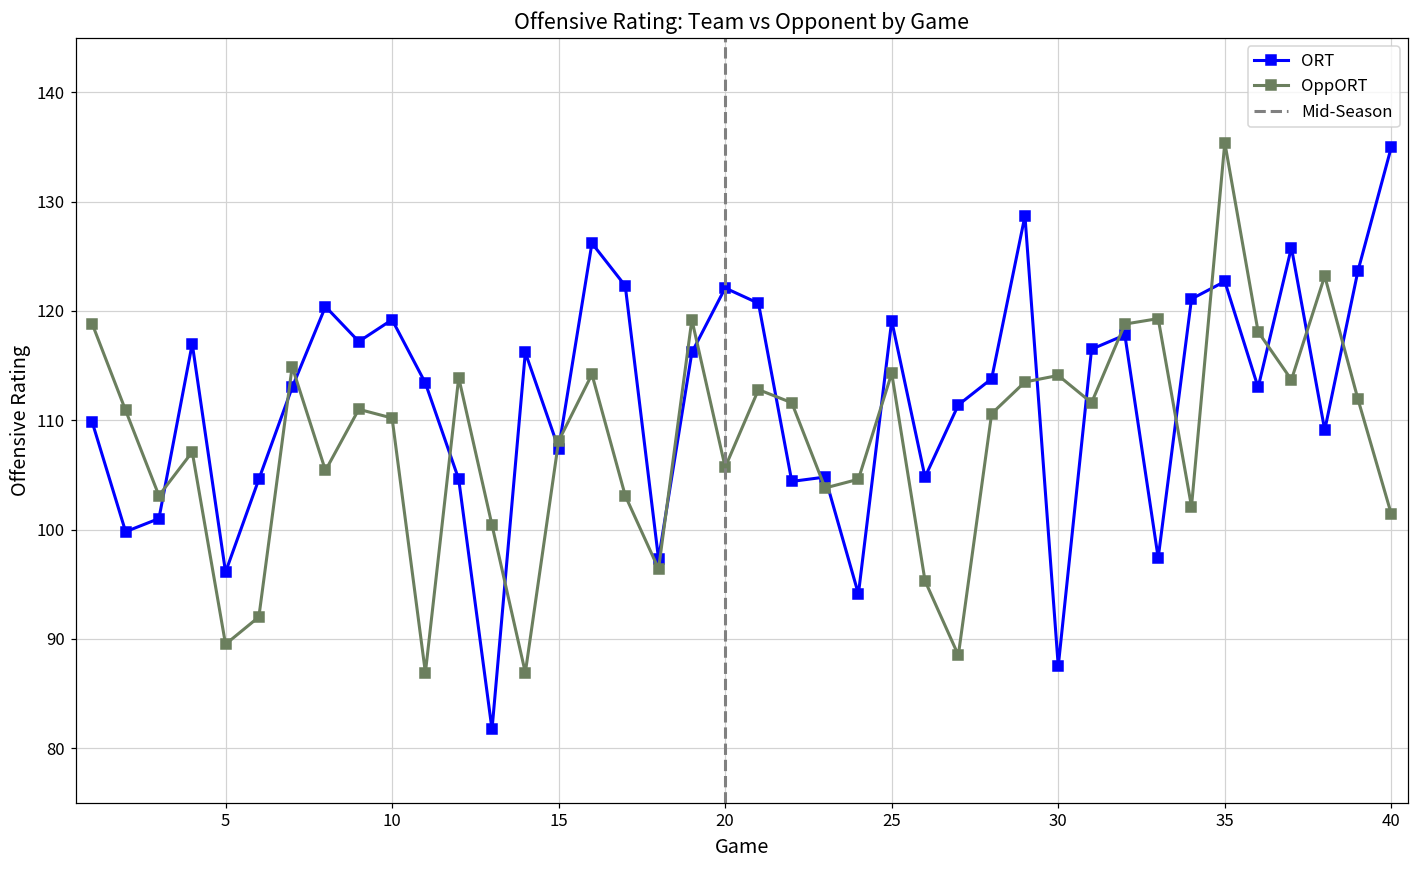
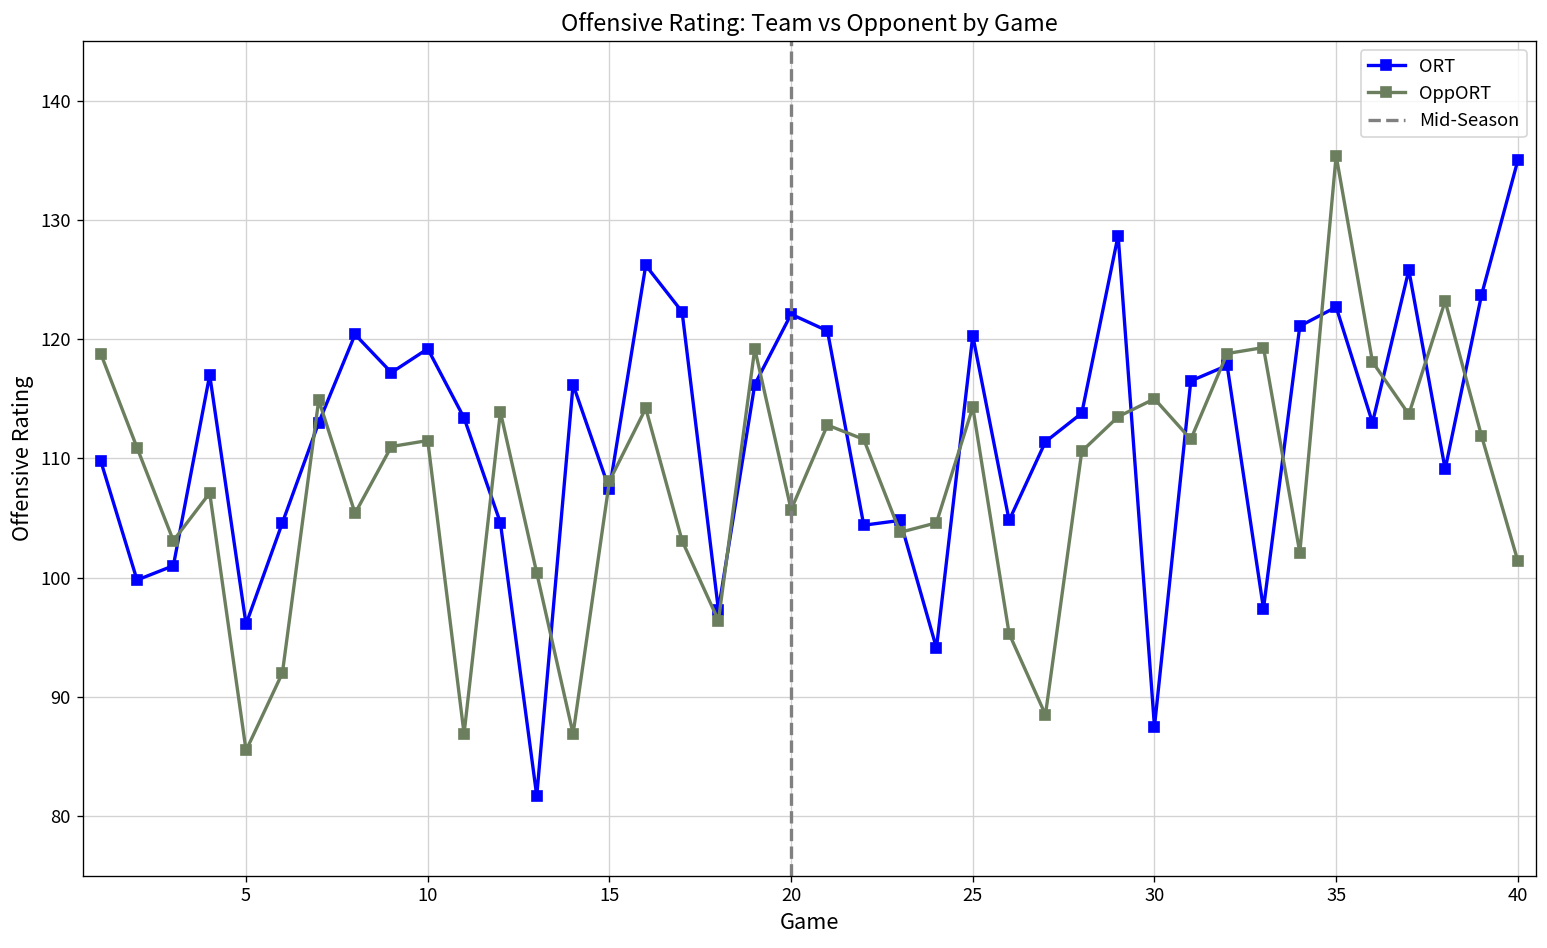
  {
    "ORT": {
      "5": 96,
      "10": 119,
      "15": 107,
      "20": 122,
-     "25": 119,
+     "25": 120,
      "30": 88,
      "35": 123,
      "40": 135
    },
    "OppORT": {
-     "5": 90,
-     "10": 110,
+     "5": 86,
+     "10": 112,
      "15": 108,
      "20": 106,
      "25": 114,
-     "30": 114,
+     "30": 115,
      "35": 135,
      "40": 101
    }
  }
